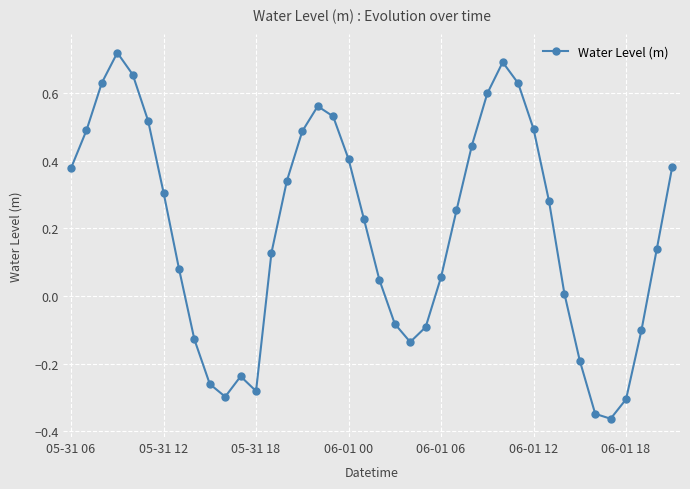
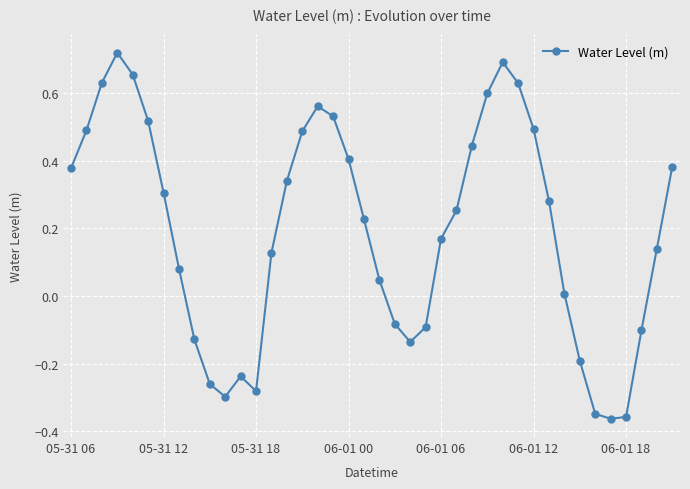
  {
    "05-31 06": 0.38,
    "05-31 12": 0.31,
    "05-31 18": -0.28,
    "06-01 00": 0.40,
-   "06-01 06": 0.06,
+   "06-01 06": 0.17,
    "06-01 12": 0.49,
-   "06-01 18": -0.30
+   "06-01 18": -0.36
  }
